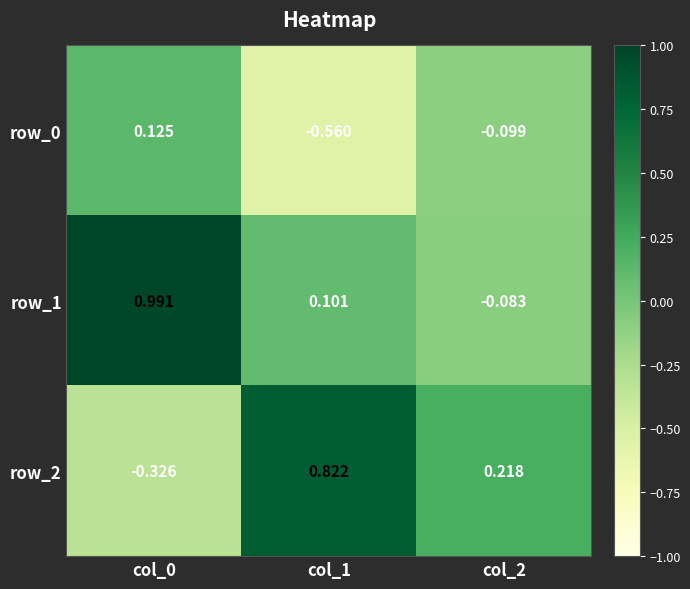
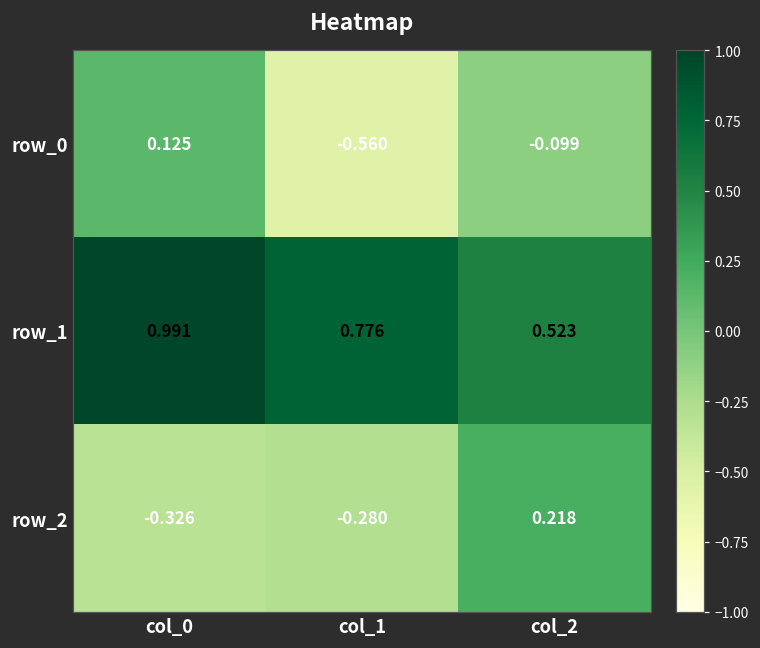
  {
    "row_0": {
      "col_0": 0.125,
      "col_1": -0.560,
      "col_2": -0.099
    },
    "row_1": {
      "col_0": 0.991,
-     "col_1": 0.101,
-     "col_2": -0.083
+     "col_1": 0.776,
+     "col_2": 0.523
    },
    "row_2": {
      "col_0": -0.326,
-     "col_1": 0.822,
+     "col_1": -0.280,
      "col_2": 0.218
    }
  }
